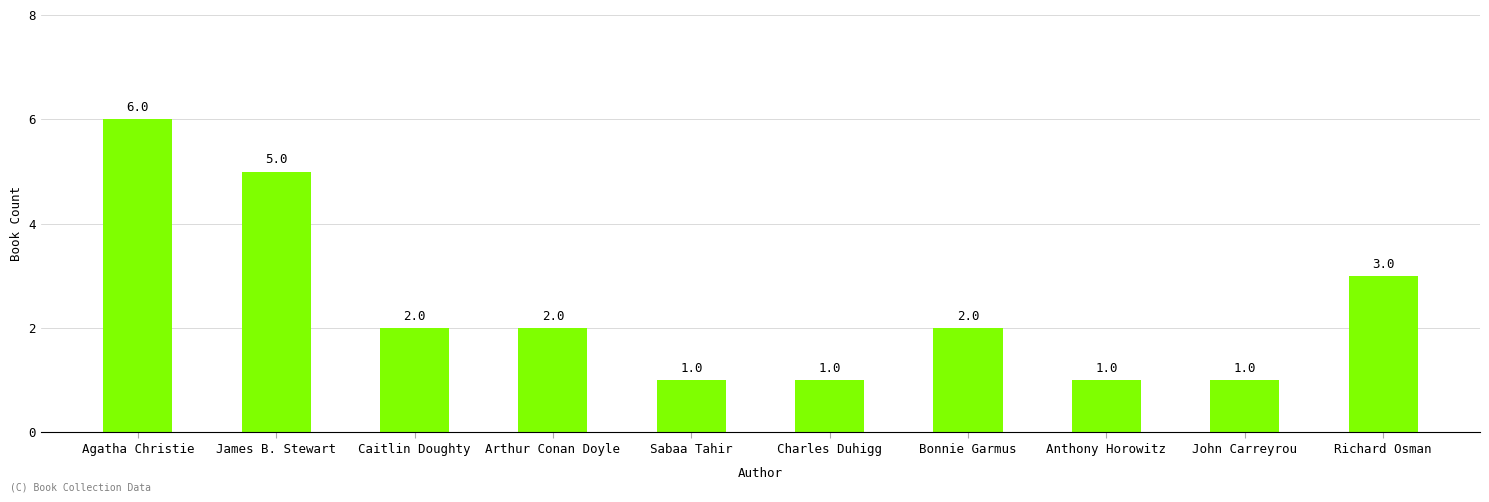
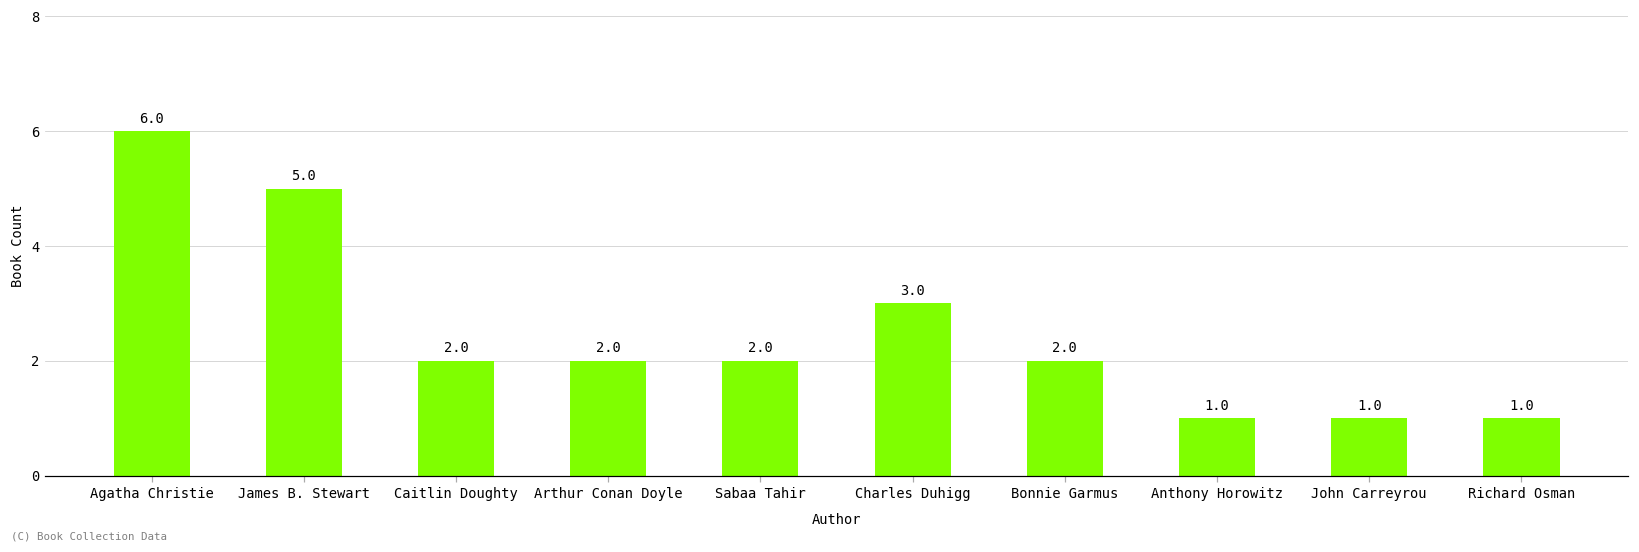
  {
    "Agatha Christie": 6.0,
    "James B. Stewart": 5.0,
    "Caitlin Doughty": 2.0,
    "Arthur Conan Doyle": 2.0,
-   "Sabaa Tahir": 1.0,
-   "Charles Duhigg": 1.0,
+   "Sabaa Tahir": 2.0,
+   "Charles Duhigg": 3.0,
    "Bonnie Garmus": 2.0,
    "Anthony Horowitz": 1.0,
    "John Carreyrou": 1.0,
-   "Richard Osman": 3.0
+   "Richard Osman": 1.0
  }
